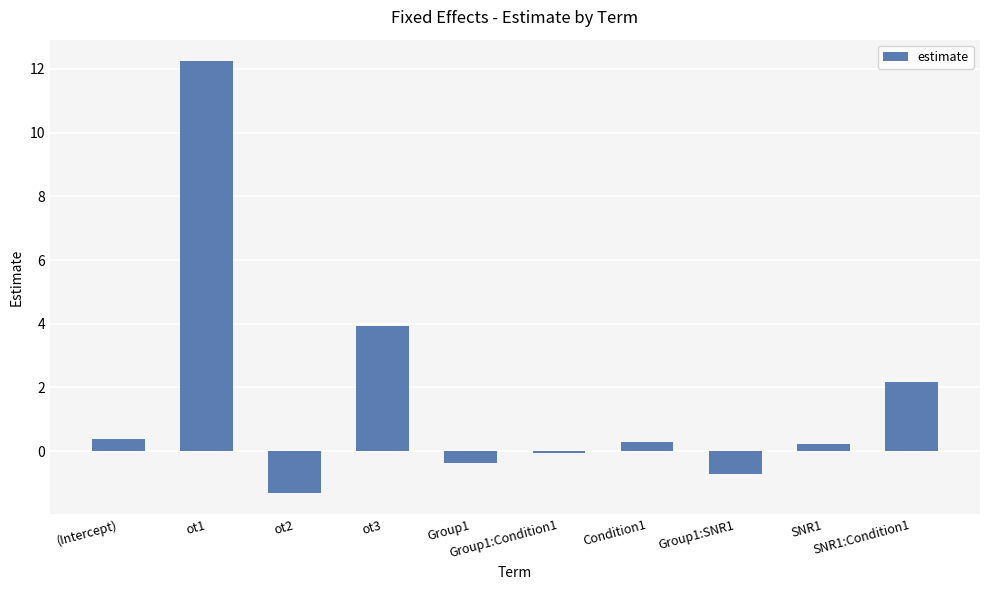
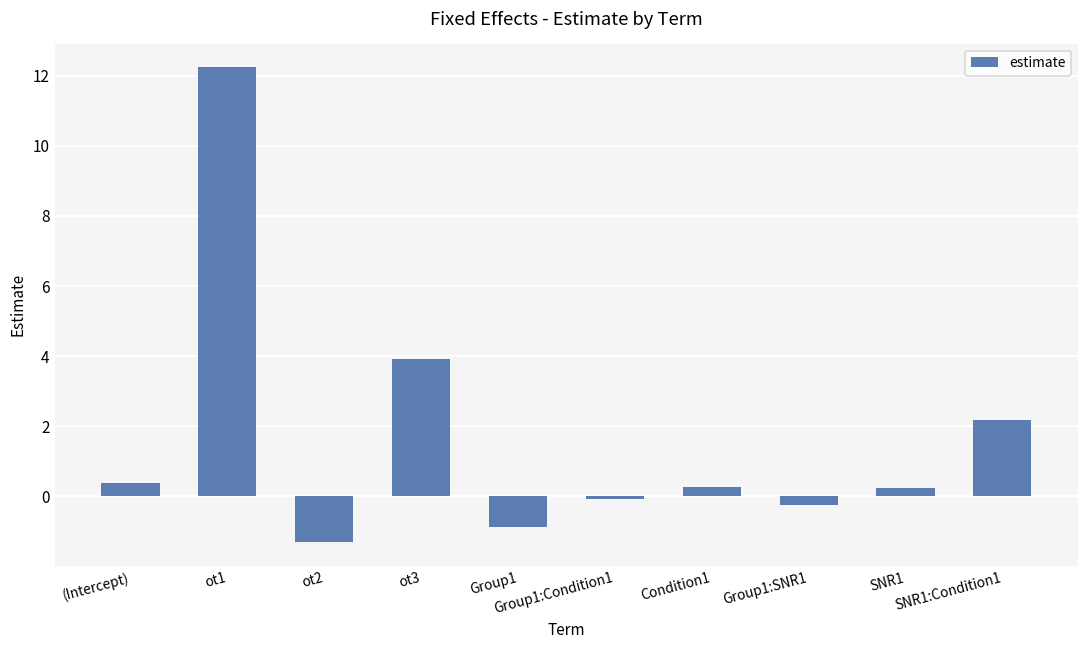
  {
    "(Intercept)": 0.4,
    "ot1": 12.2,
    "ot2": -1.3,
    "ot3": 3.9,
-   "Group1": -0.4,
+   "Group1": -0.9,
    "Condition1": 0.3,
-   "Group1:SNR1": -0.7,
+   "Group1:SNR1": -0.3,
    "SNR1": 0.2,
    "SNR1:Condition1": 2.2
  }
